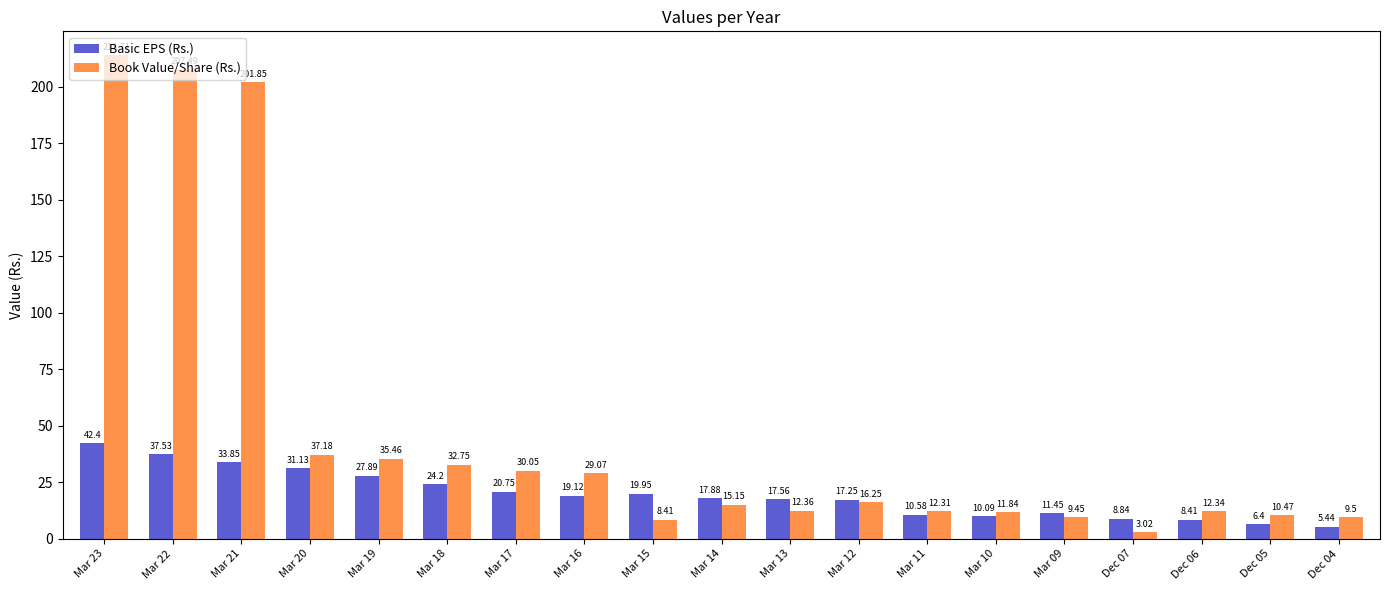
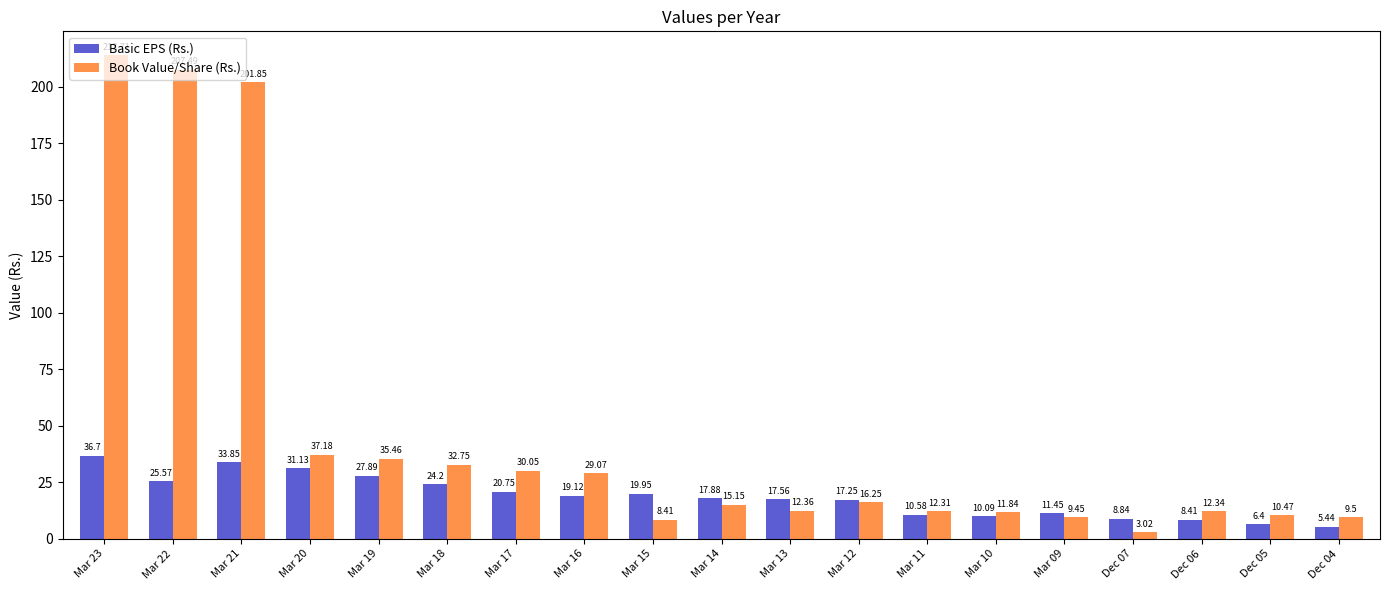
  {
    "Basic EPS (Rs.)": {
-     "Mar 23": 42.4,
-     "Mar 22": 37.53,
+     "Mar 23": 36.7,
+     "Mar 22": 25.57,
      "Mar 21": 33.85,
      "Mar 20": 31.13,
      "Mar 19": 27.89,
      "Mar 18": 24.2,
      "Mar 17": 20.75,
      "Mar 16": 19.12,
      "Mar 15": 19.95,
      "Mar 14": 17.88,
      "Mar 13": 17.56,
      "Mar 12": 17.25,
      "Mar 11": 10.58,
      "Mar 10": 10.09,
      "Mar 09": 11.45,
      "Dec 07": 8.84,
      "Dec 06": 8.41,
      "Dec 05": 6.4,
      "Dec 04": 5.44
    },
    "Book Value/Share (Rs.)": {
      "Mar 20": 37.18,
      "Mar 19": 35.46,
      "Mar 18": 32.75,
      "Mar 17": 30.05,
      "Mar 16": 29.07,
      "Mar 15": 8.41,
      "Mar 14": 15.15,
      "Mar 13": 12.36,
      "Mar 12": 16.25,
      "Mar 11": 12.31,
      "Mar 10": 11.84,
      "Mar 09": 9.45,
      "Dec 07": 3.02,
      "Dec 06": 12.34,
      "Dec 05": 10.47,
      "Dec 04": 9.5
    }
  }
